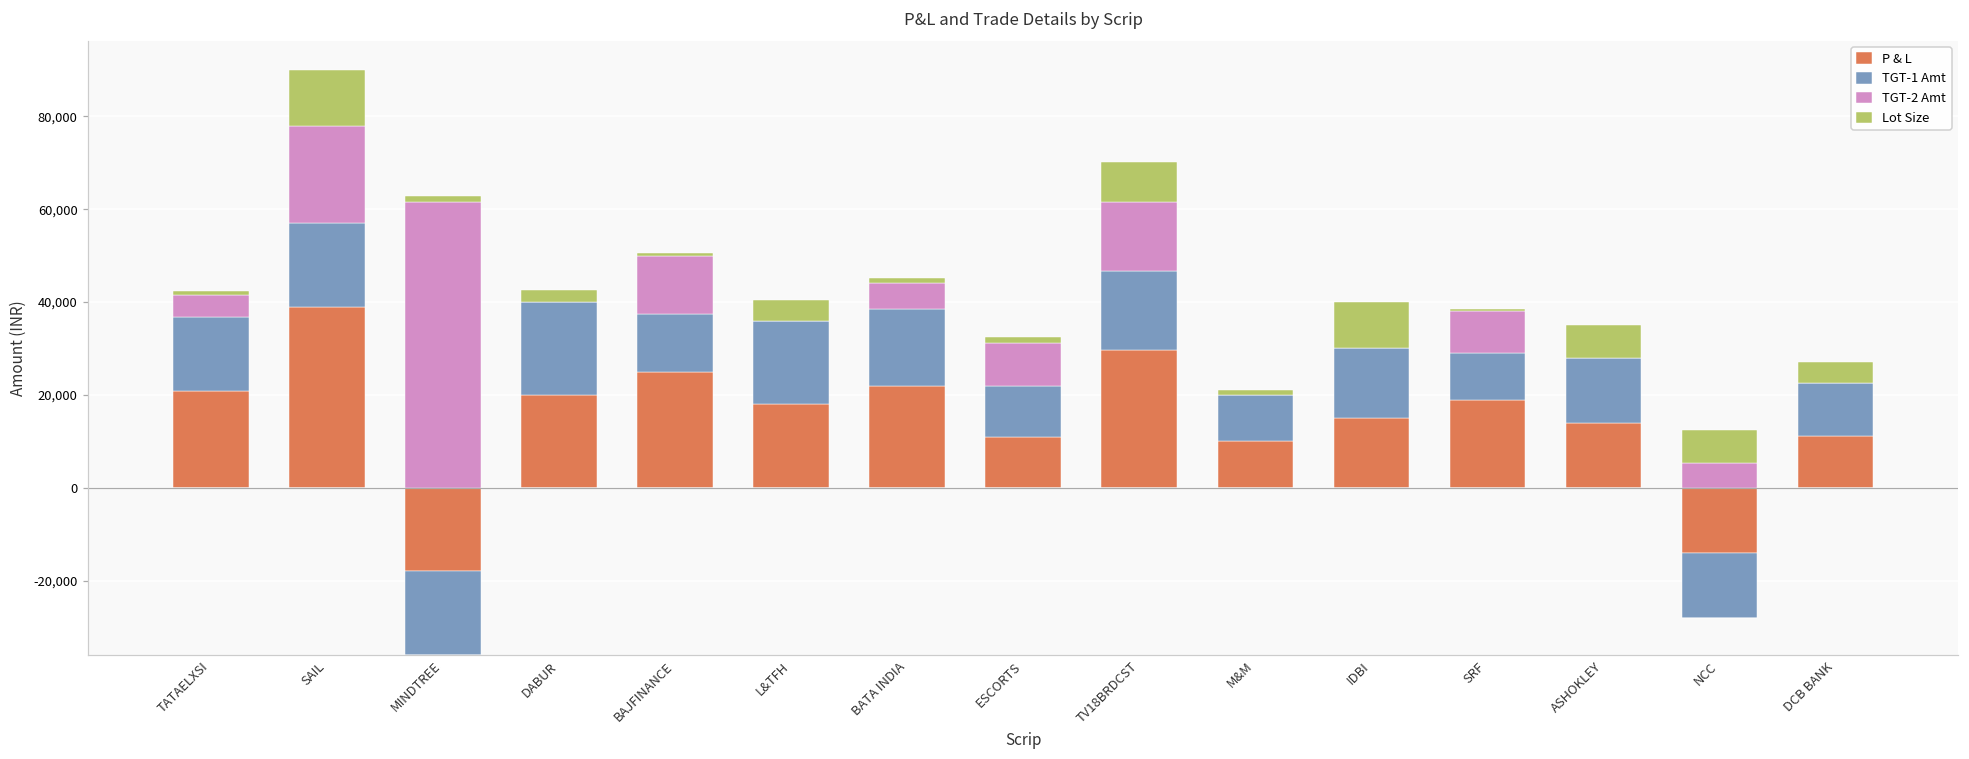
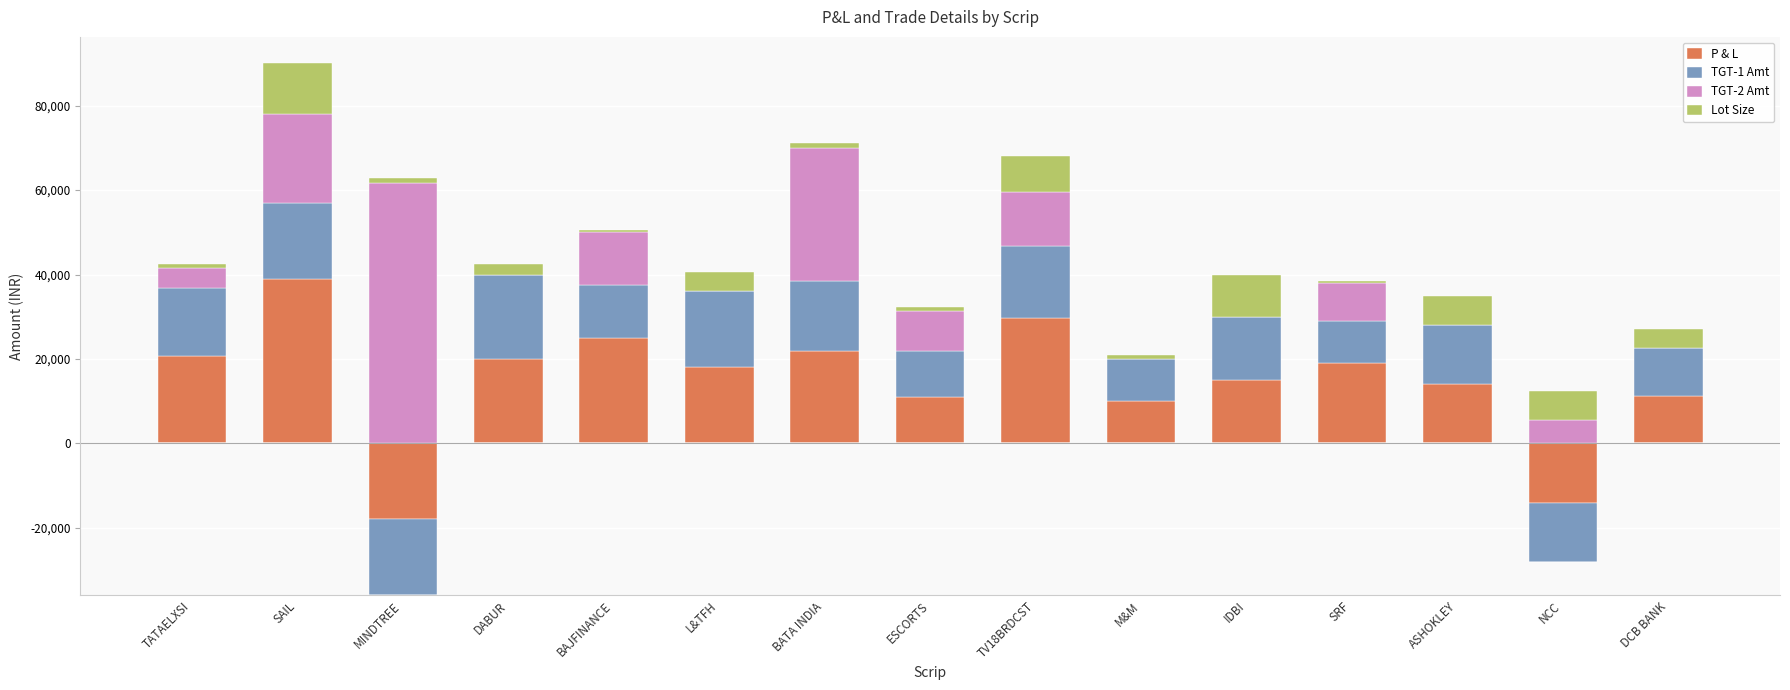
  {
    "TGT-2 Amt": {
      "TATAELXSI": "5,000",
      "SAIL": "21,000",
      "MINDTREE": "62,000",
      "DABUR": "0",
      "BAJFINANCE": "13,000",
      "L&TFH": "0",
-     "BATA INDIA": "6,000",
+     "BATA INDIA": "32,000",
      "ESCORTS": "9,000",
-     "TV18BRDCST": "15,000",
+     "TV18BRDCST": "13,000",
      "M&M": "0",
      "IDBI": "0",
      "SRF": "9,000",
      "ASHOKLEY": "0",
      "NCC": "5,000",
      "DCB BANK": "0"
    },
    "Lot Size": {
      "TATAELXSI": "1,000",
      "SAIL": "12,000",
      "MINDTREE": "1,000",
      "DABUR": "3,000",
      "L&TFH": "5,000",
      "BATA INDIA": "1,000",
      "ESCORTS": "1,000",
      "TV18BRDCST": "9,000",
      "M&M": "1,000",
      "IDBI": "10,000",
      "ASHOKLEY": "7,000",
      "NCC": "7,000",
      "DCB BANK": "5,000"
    }
  }
